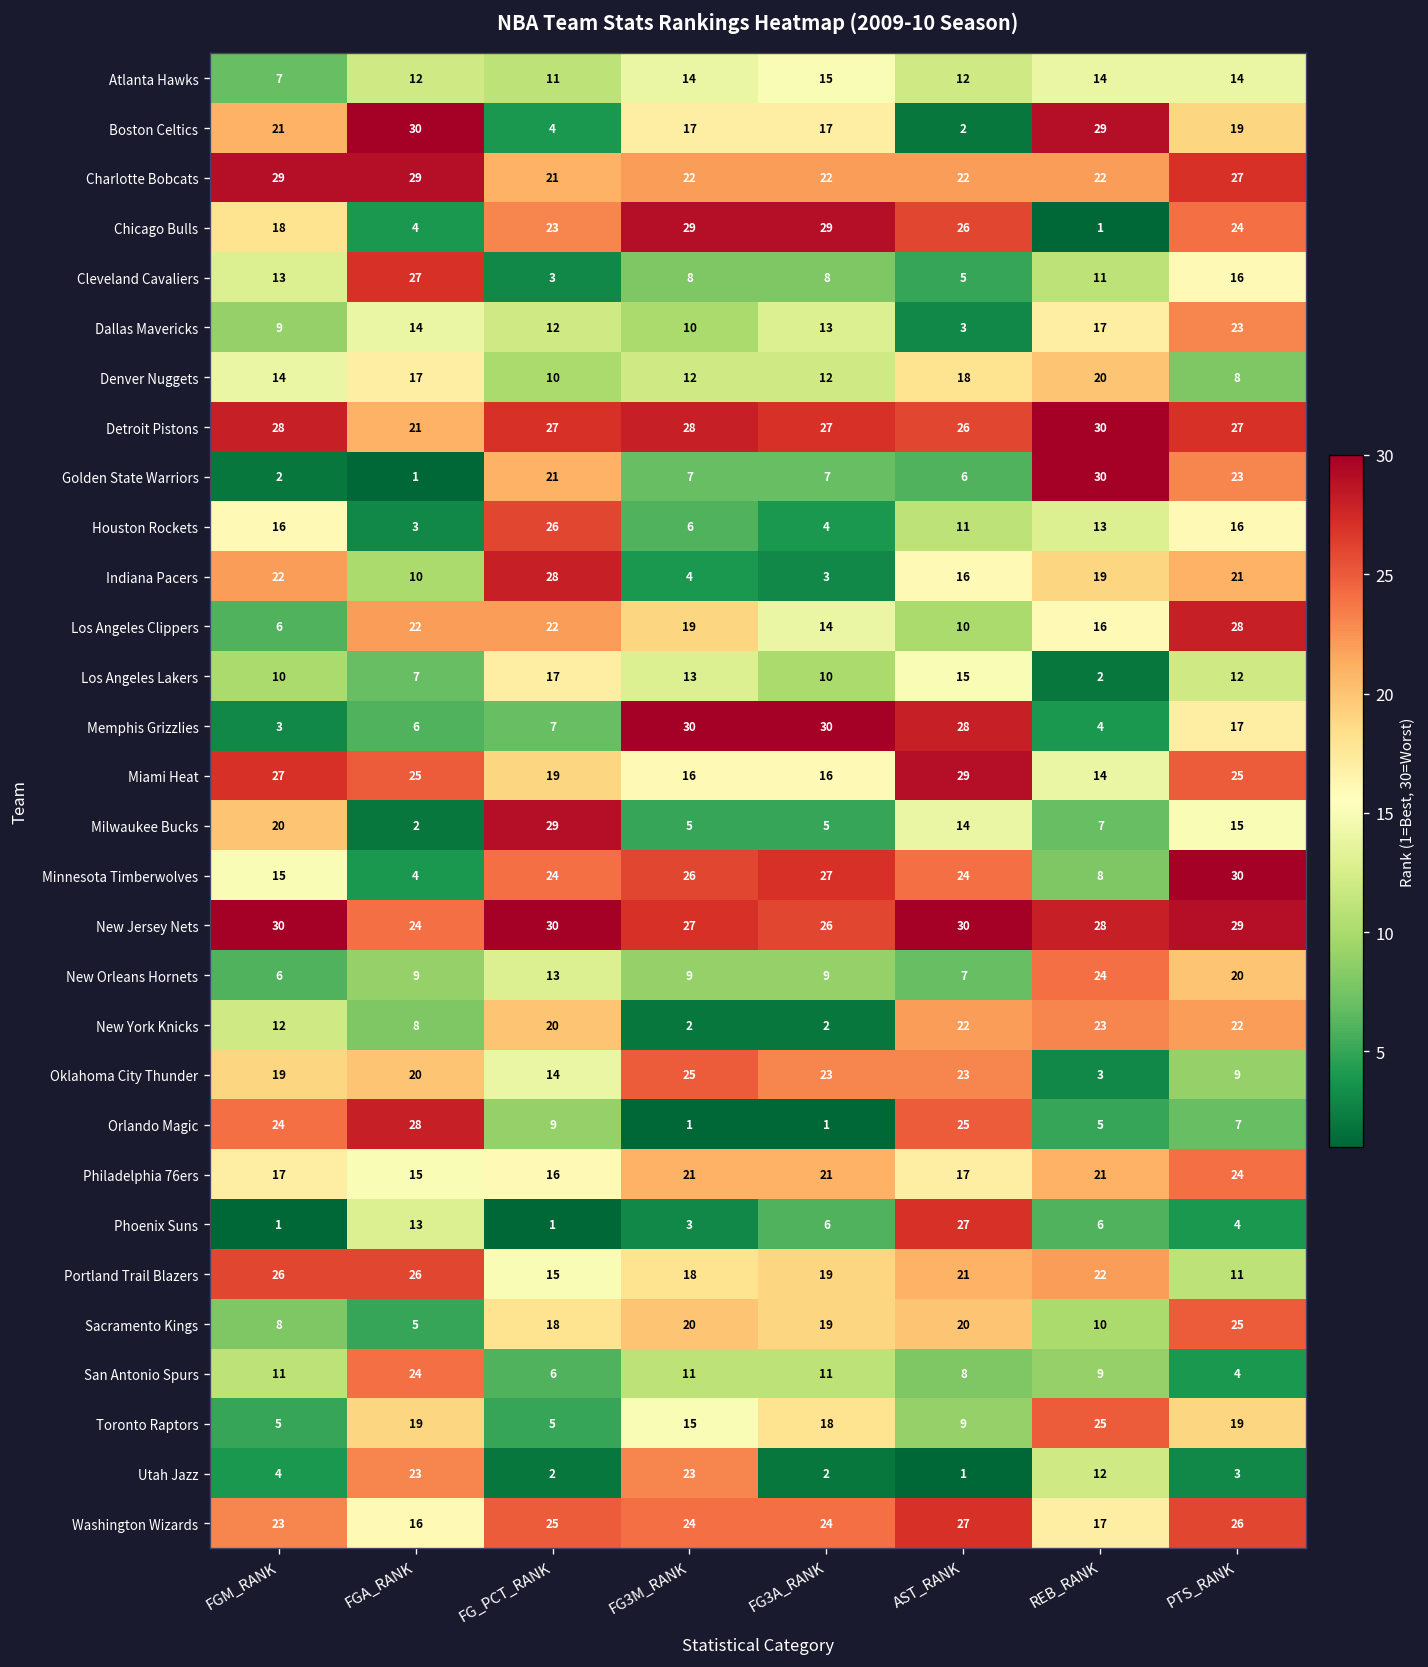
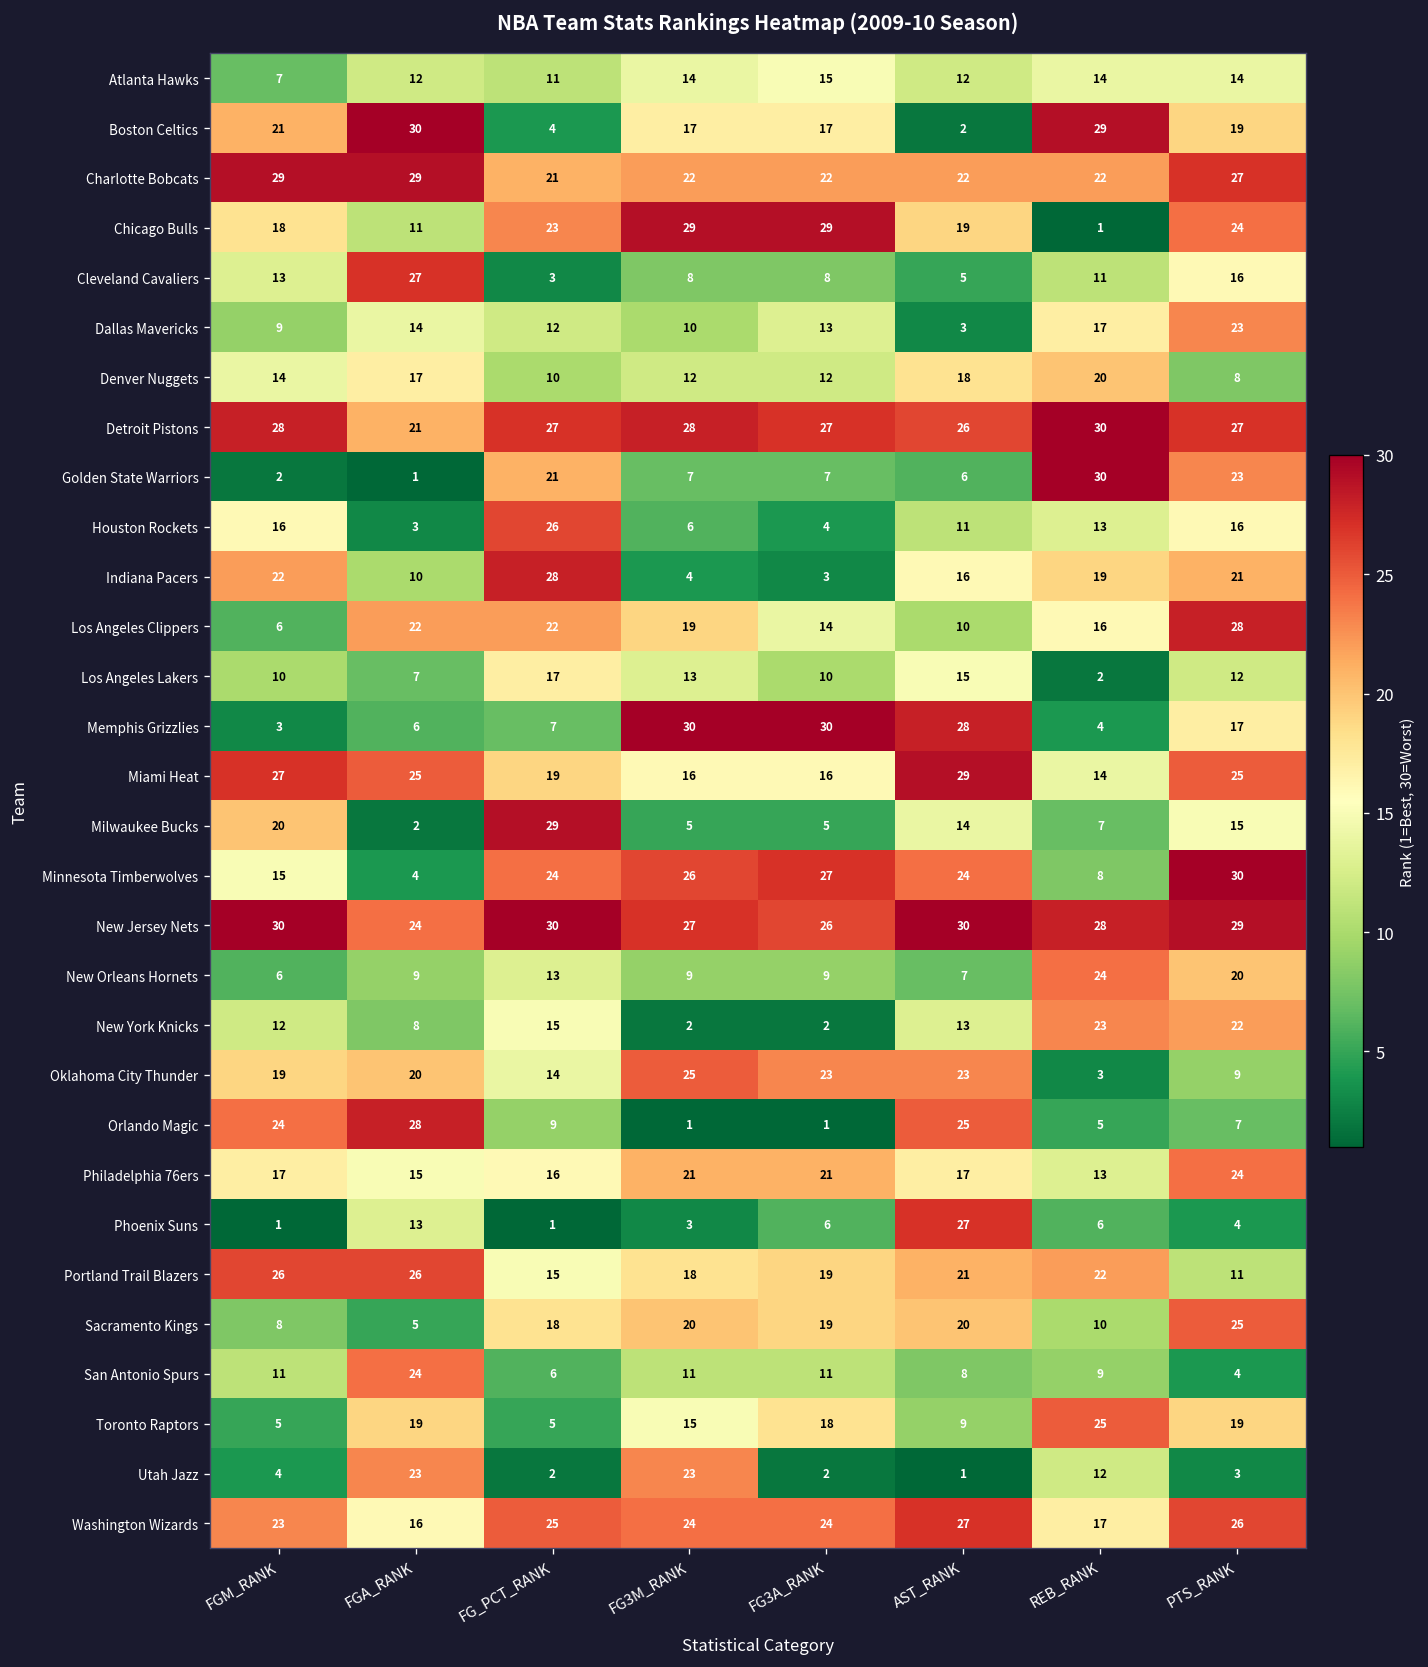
  {
    "Chicago Bulls": {
      "FGM_RANK": 18,
-     "FGA_RANK": 4,
+     "FGA_RANK": 11,
      "FG_PCT_RANK": 23,
      "FG3M_RANK": 29,
      "FG3A_RANK": 29,
-     "AST_RANK": 26,
+     "AST_RANK": 19,
      "REB_RANK": 1,
      "PTS_RANK": 24
    },
    "New York Knicks": {
      "FGM_RANK": 12,
      "FGA_RANK": 8,
-     "FG_PCT_RANK": 20,
+     "FG_PCT_RANK": 15,
      "FG3M_RANK": 2,
      "FG3A_RANK": 2,
-     "AST_RANK": 22,
+     "AST_RANK": 13,
      "REB_RANK": 23,
      "PTS_RANK": 22
    },
    "Philadelphia 76ers": {
      "FGM_RANK": 17,
      "FGA_RANK": 15,
      "FG_PCT_RANK": 16,
      "FG3M_RANK": 21,
      "FG3A_RANK": 21,
      "AST_RANK": 17,
-     "REB_RANK": 21,
+     "REB_RANK": 13,
      "PTS_RANK": 24
    }
  }
